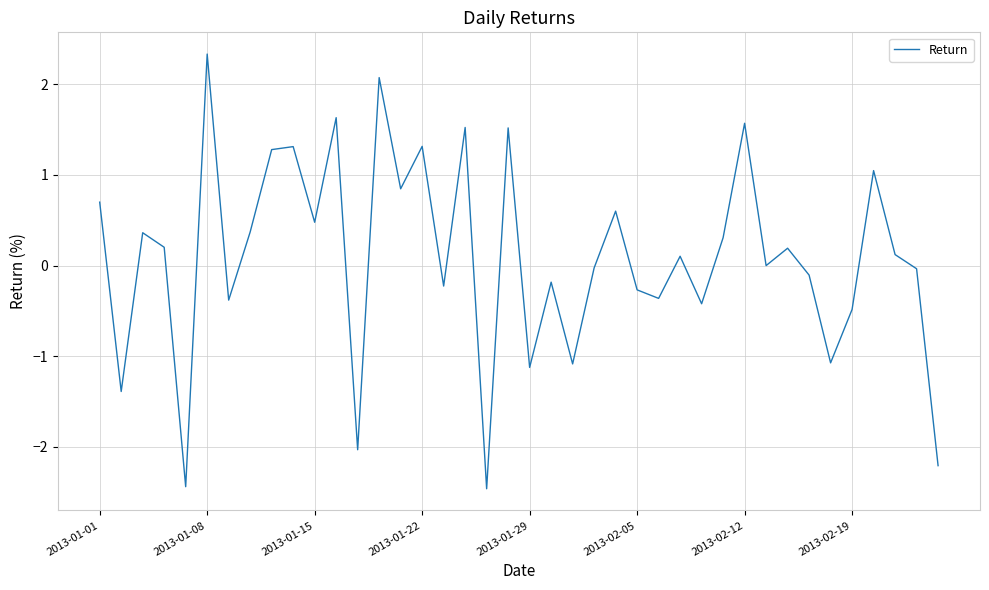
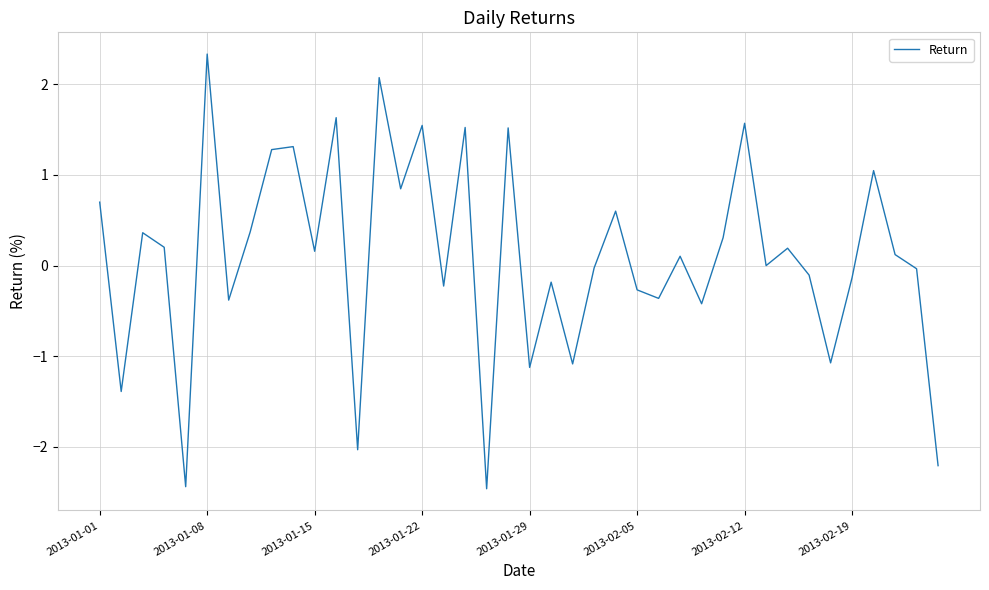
  {
    "2013-01-01": 0.7,
    "2013-01-08": 2.3,
-   "2013-01-15": 0.5,
-   "2013-01-22": 1.3,
+   "2013-01-15": 0.2,
+   "2013-01-22": 1.5,
    "2013-01-29": -1.1,
    "2013-02-05": -0.3,
    "2013-02-12": 1.6,
-   "2013-02-19": -0.5
+   "2013-02-19": -0.1
  }
